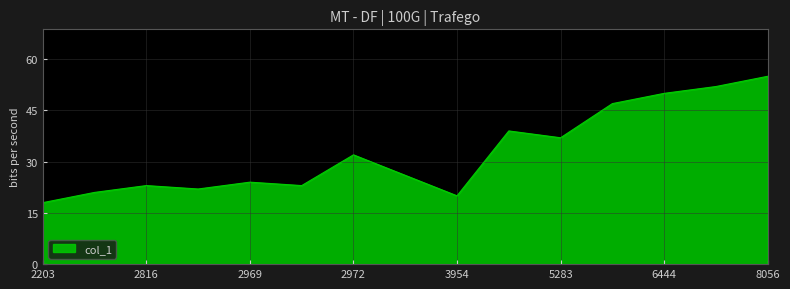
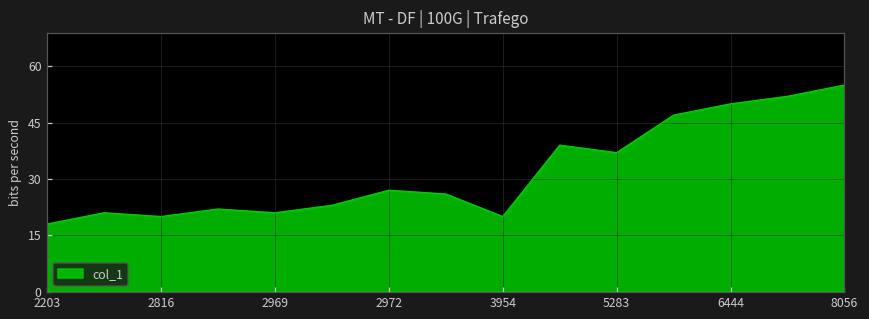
  {
    "2203": 18,
-   "2816": 23,
-   "2969": 24,
-   "2972": 32,
+   "2816": 20,
+   "2969": 21,
+   "2972": 27,
    "3954": 20,
    "5283": 37,
    "6444": 50,
    "8056": 55
  }
